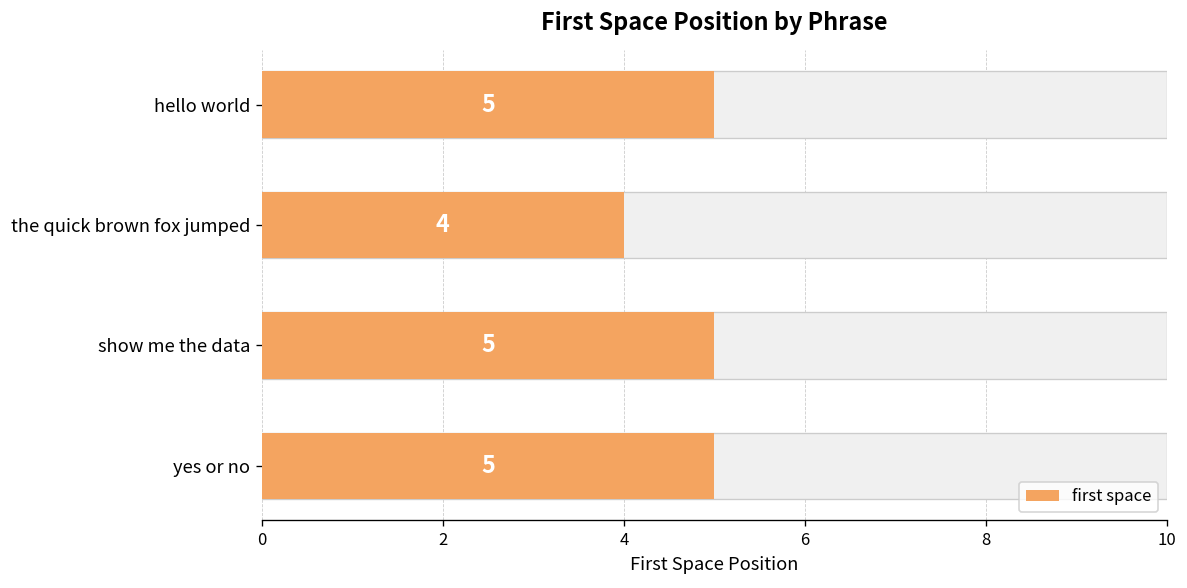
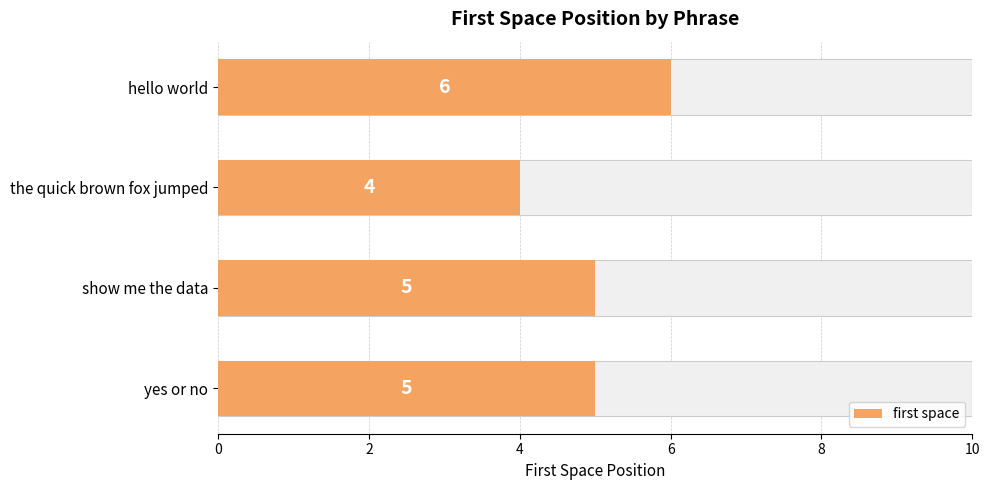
  {
    "first space": {
-     "hello world": 5
+     "hello world": 6
    }
  }
